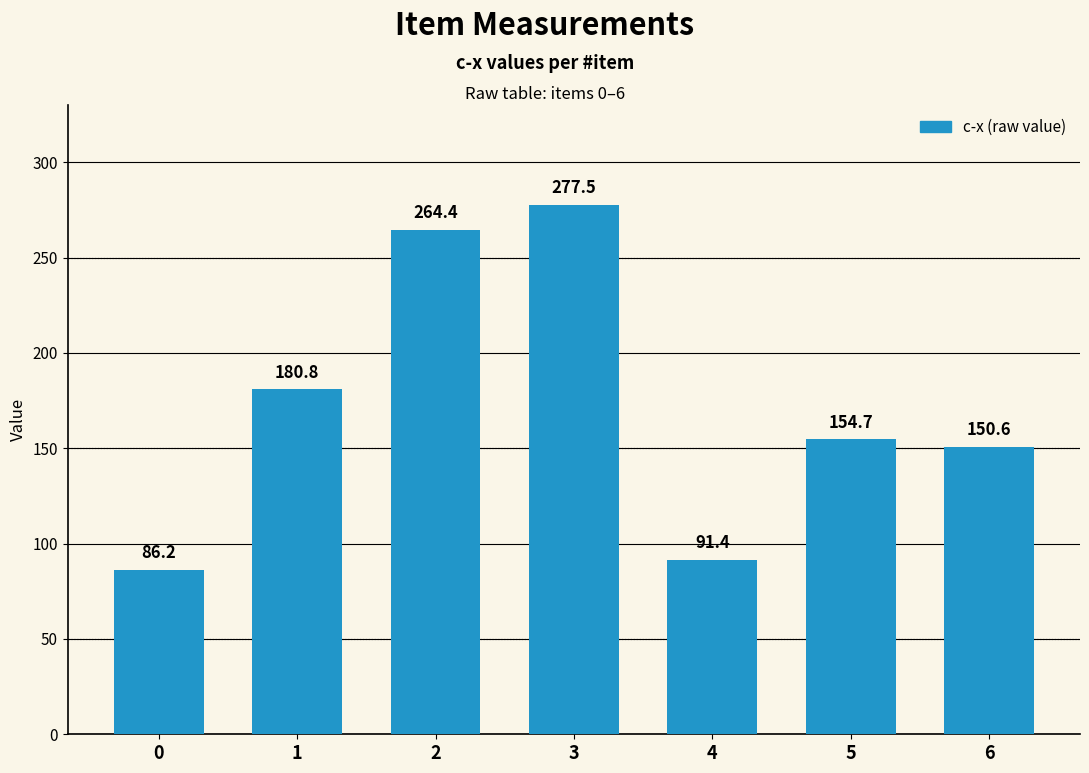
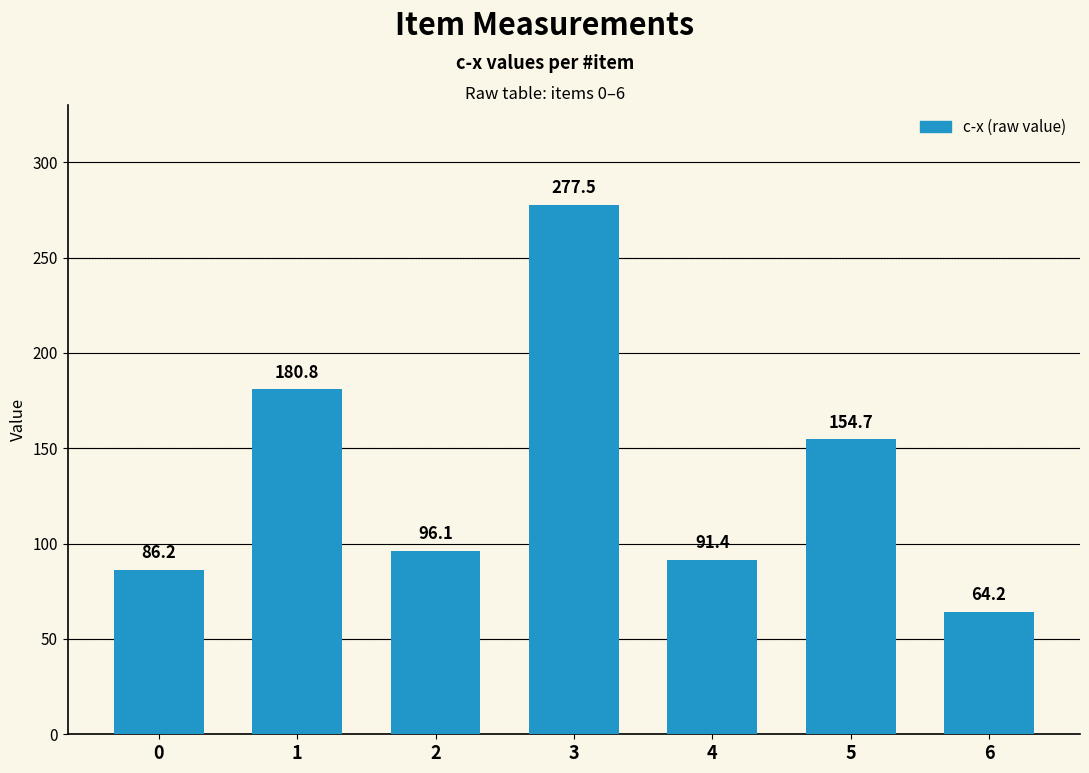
  {
    "0": 86.2,
    "1": 180.8,
-   "2": 264.4,
+   "2": 96.1,
    "3": 277.5,
    "4": 91.4,
    "5": 154.7,
-   "6": 150.6
+   "6": 64.2
  }
